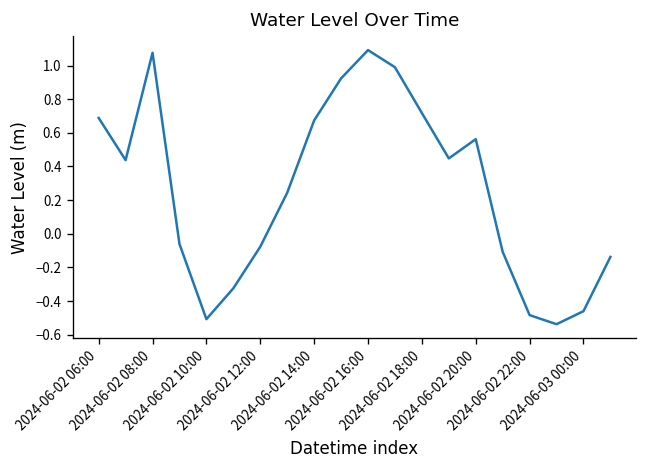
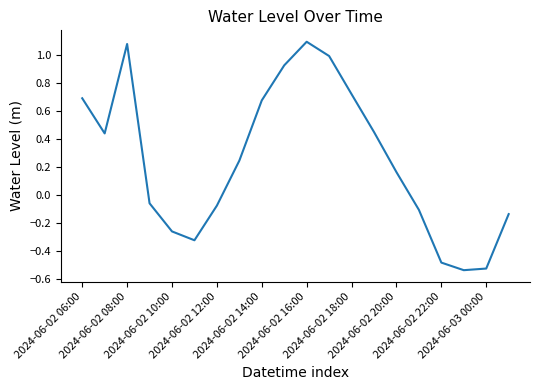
  {
    "2024-06-02 06:00": 0.69,
    "2024-06-02 08:00": 1.08,
-   "2024-06-02 10:00": -0.51,
+   "2024-06-02 10:00": -0.26,
    "2024-06-02 12:00": -0.08,
    "2024-06-02 14:00": 0.67,
    "2024-06-02 16:00": 1.09,
    "2024-06-02 18:00": 0.72,
-   "2024-06-02 20:00": 0.56,
+   "2024-06-02 20:00": 0.16,
    "2024-06-02 22:00": -0.48,
-   "2024-06-03 00:00": -0.46
+   "2024-06-03 00:00": -0.53
  }
